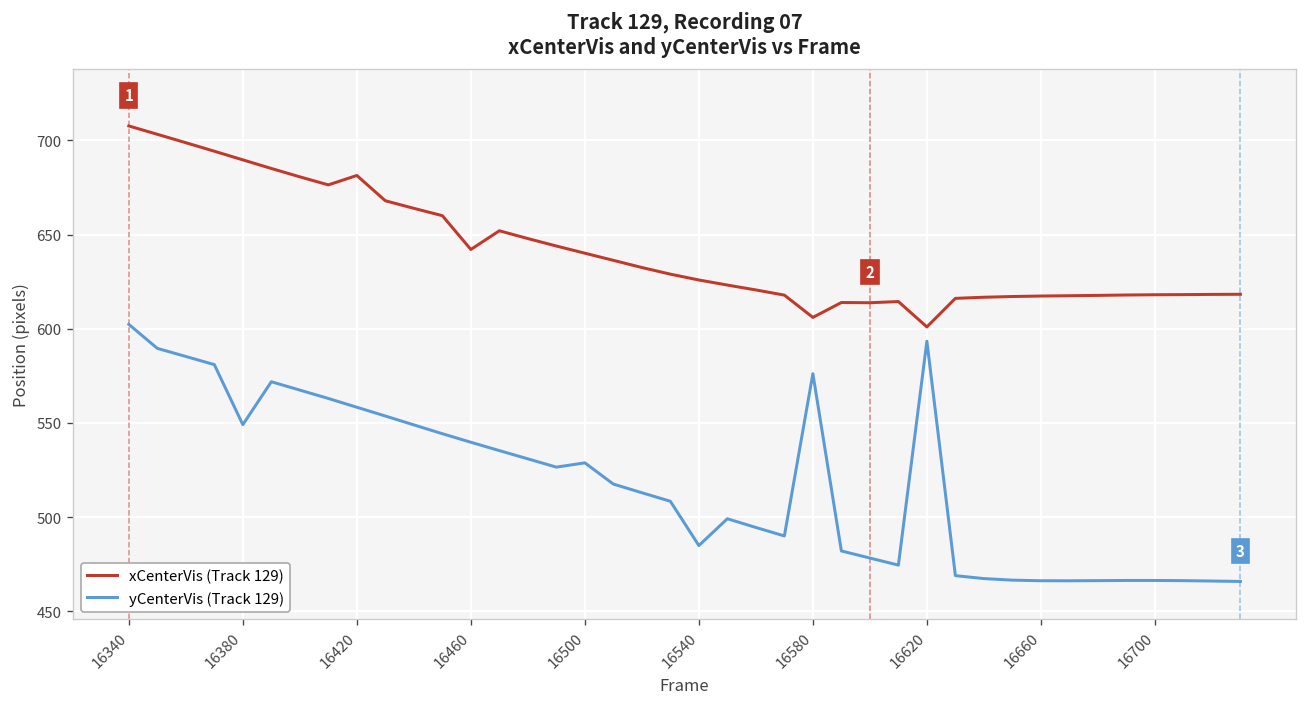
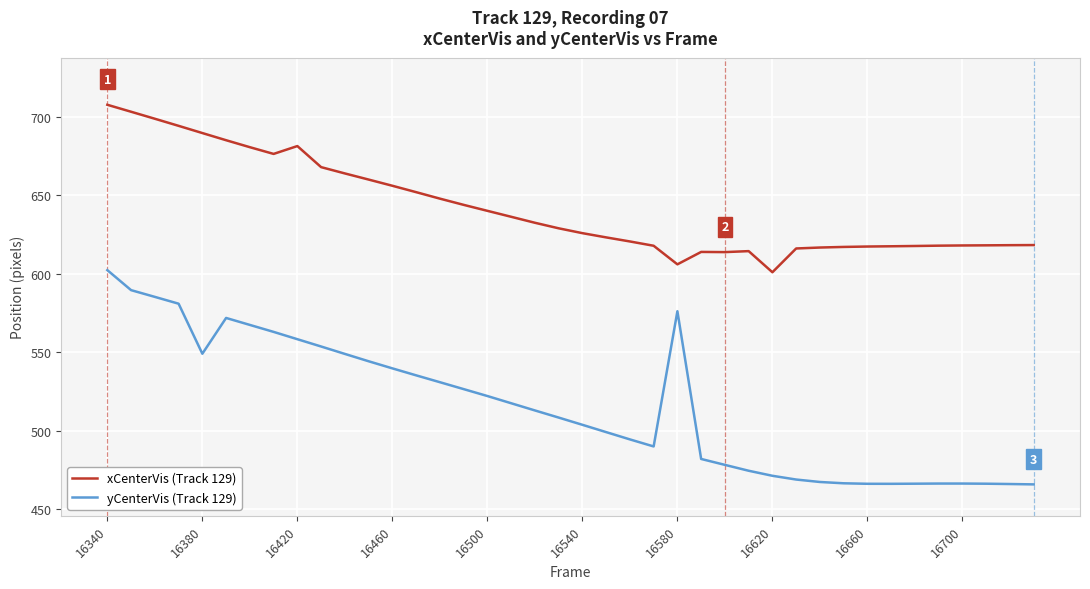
  {
    "xCenterVis (Track 129)": {
      "16380": 690,
      "16420": 681,
-     "16460": 642,
+     "16460": 656,
      "16500": 640,
      "16540": 626,
      "16580": 606,
      "16620": 601,
      "16660": 617,
      "16700": 618
    },
    "yCenterVis (Track 129)": {
      "16340": 602,
      "16380": 549,
      "16420": 558,
      "16460": 540,
-     "16500": 529,
-     "16540": 485,
+     "16500": 522,
+     "16540": 504,
      "16580": 576,
-     "16620": 593,
+     "16620": 471,
      "16660": 466,
      "16700": 466
    }
  }
